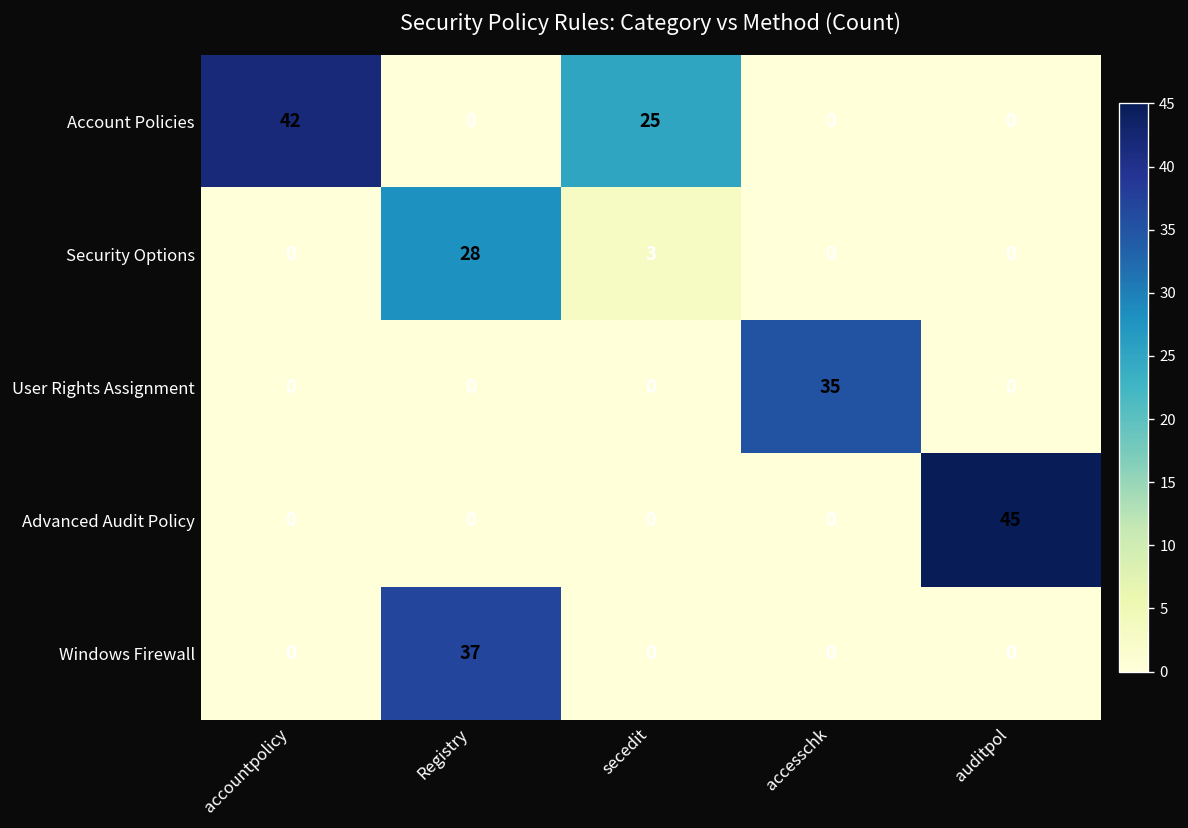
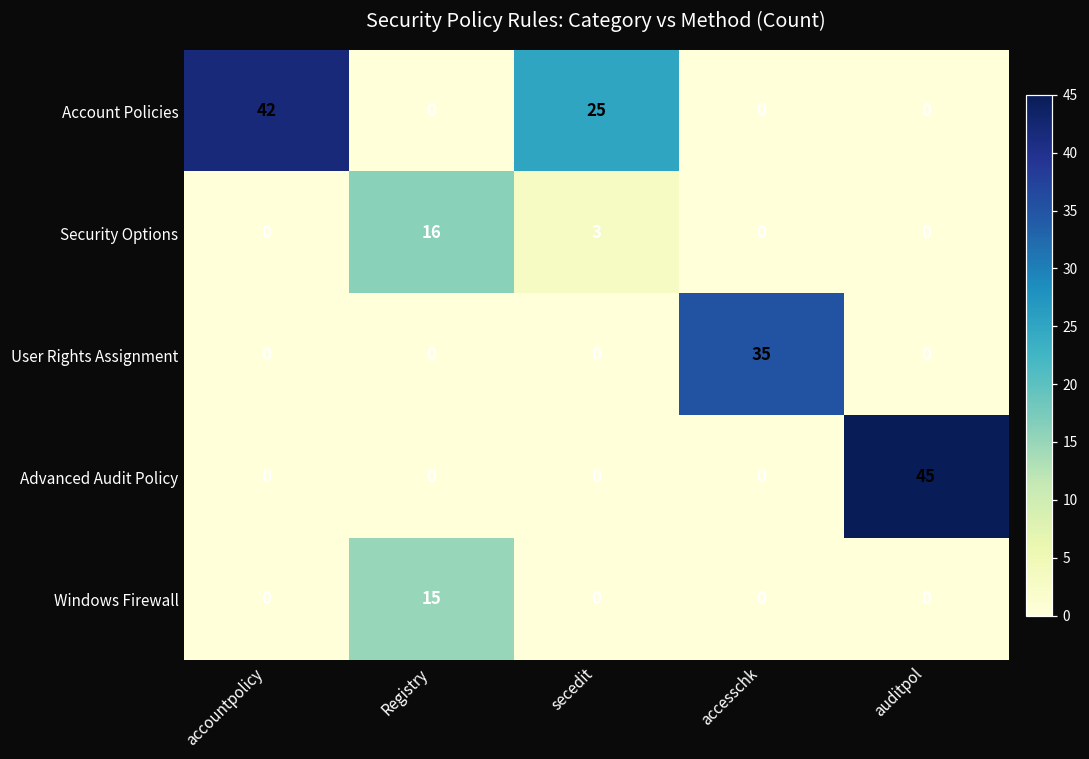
  {
    "Account Policies": {
      "accountpolicy": 42,
      "secedit": 25
    },
    "Security Options": {
-     "Registry": 28,
+     "Registry": 16,
      "secedit": 3
    },
    "User Rights Assignment": {
      "accesschk": 35
    },
    "Advanced Audit Policy": {
      "auditpol": 45
    },
    "Windows Firewall": {
-     "Registry": 37
+     "Registry": 15
    }
  }
